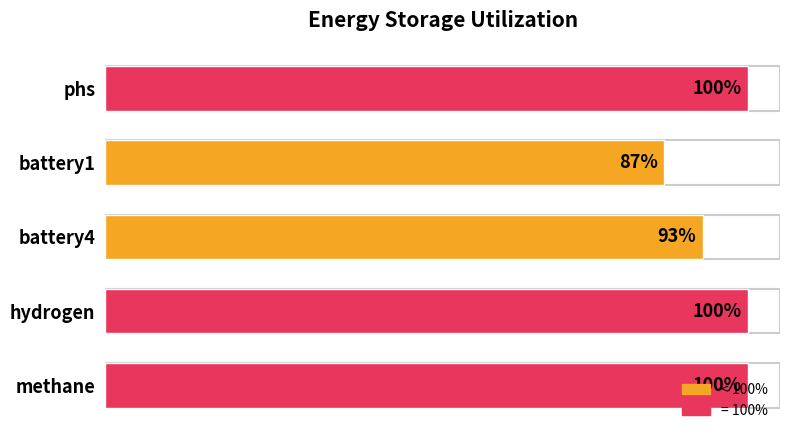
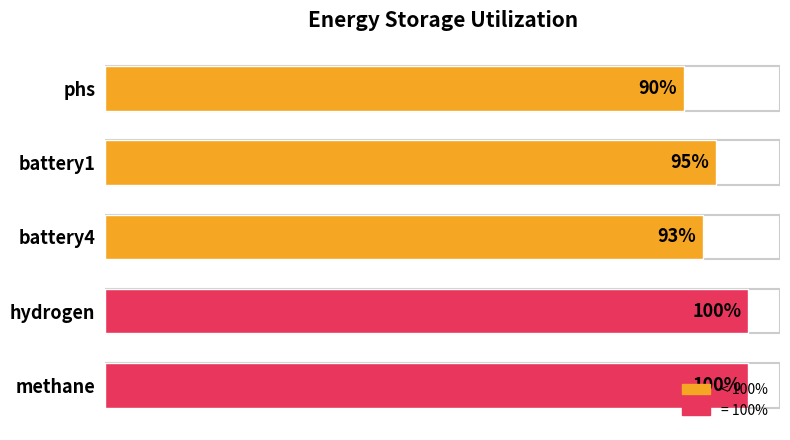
  {
-   "phs": "100%",
-   "battery1": "87%",
+   "phs": "90%",
+   "battery1": "95%",
    "battery4": "93%",
    "hydrogen": "100%",
    "methane": "100%"
  }
